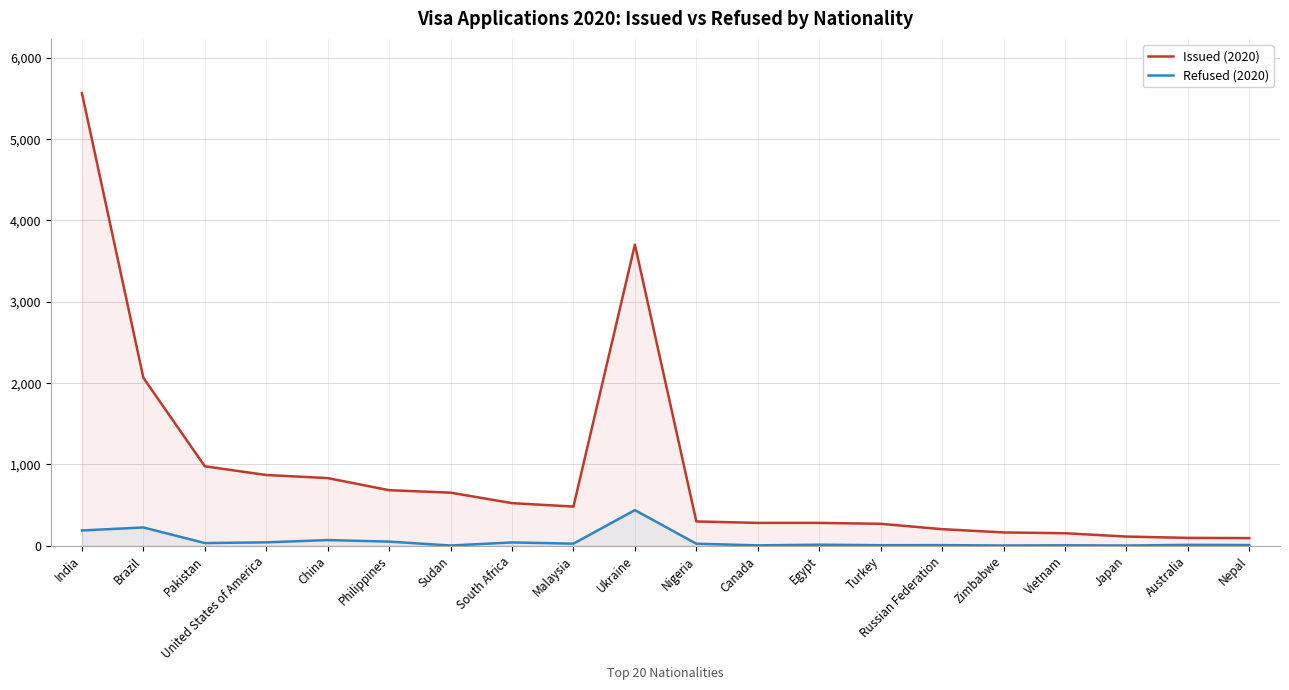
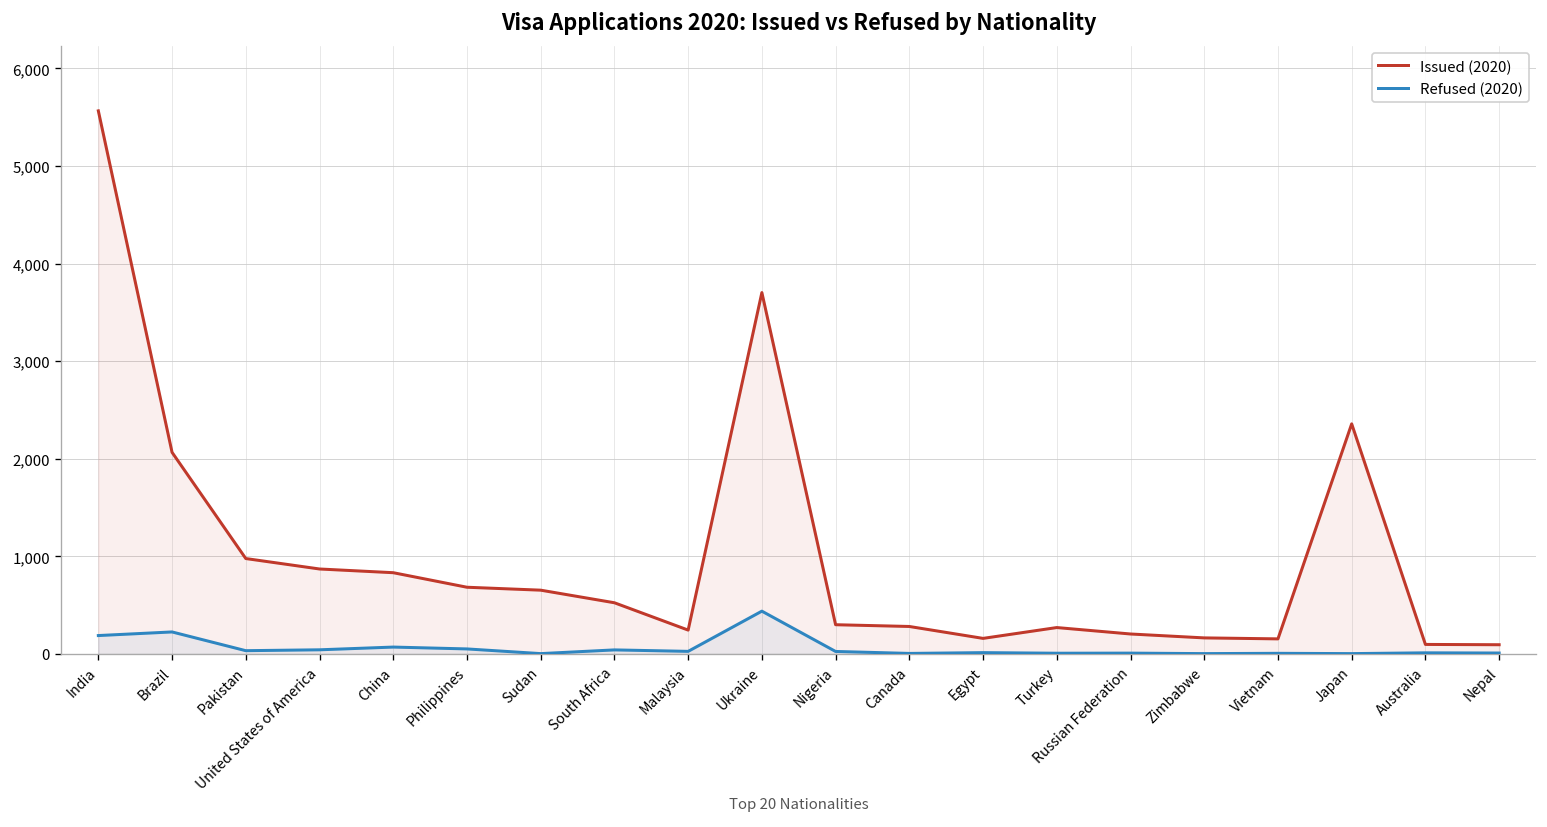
  {
    "Issued (2020)": {
      "India": "5,600",
      "Brazil": "2,100",
      "Pakistan": "1,000",
      "United States of America": "900",
      "China": "800",
      "Philippines": "700",
      "Sudan": "700",
      "South Africa": "500",
-     "Malaysia": "500",
+     "Malaysia": "200",
      "Ukraine": "3,700",
      "Nigeria": "300",
      "Canada": "300",
-     "Egypt": "300",
+     "Egypt": "200",
      "Turkey": "300",
      "Russian Federation": "200",
      "Zimbabwe": "200",
      "Vietnam": "200",
-     "Japan": "100",
+     "Japan": "2,400",
      "Australia": "100",
      "Nepal": "100"
    },
    "Refused (2020)": {
      "India": "200",
      "Brazil": "200",
      "Pakistan": "0",
      "United States of America": "0",
      "China": "100",
      "Philippines": "100",
      "Sudan": "0",
      "South Africa": "0",
      "Malaysia": "0",
      "Ukraine": "400",
      "Nigeria": "0",
      "Canada": "0",
      "Egypt": "0",
      "Turkey": "0",
      "Russian Federation": "0",
      "Zimbabwe": "0",
      "Vietnam": "0",
      "Japan": "0",
      "Australia": "0",
      "Nepal": "0"
    }
  }
